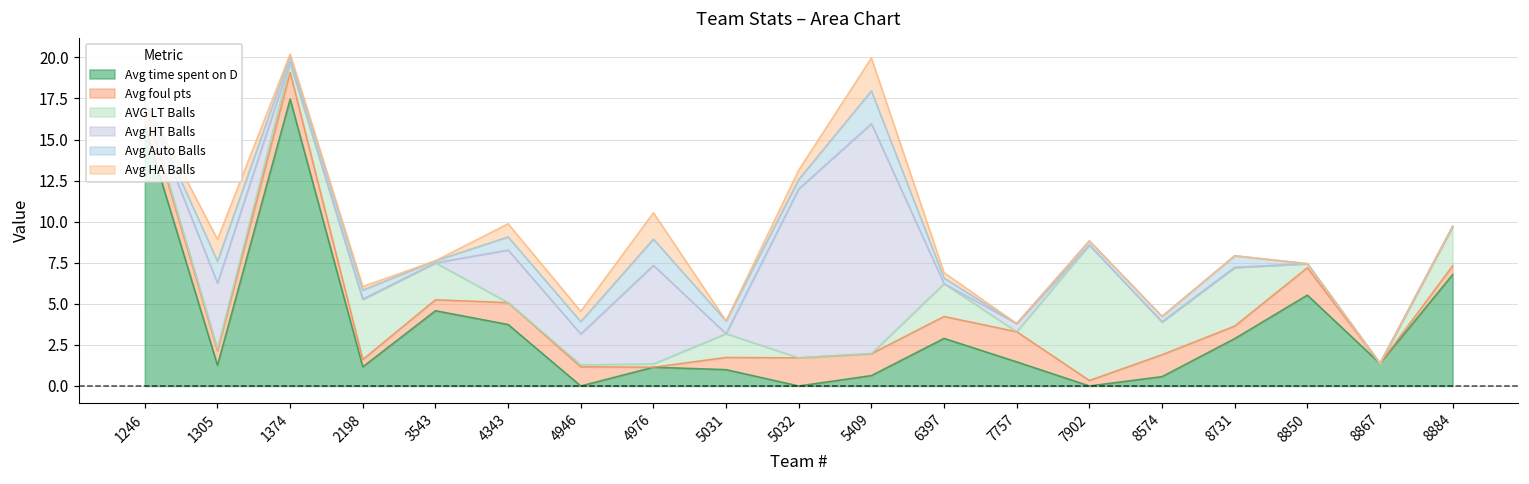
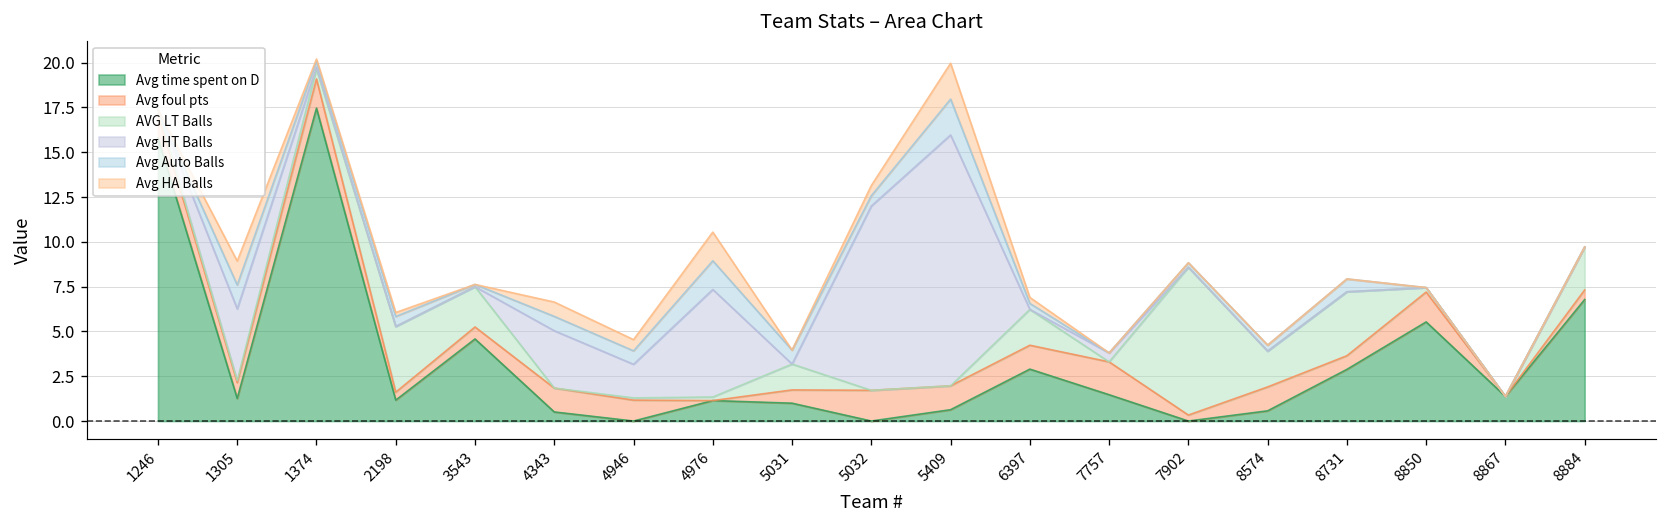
  {
    "Avg time spent on D": {
      "1305": 1.3,
      "1374": 17.5,
      "2198": 1.2,
      "3543": 4.6,
-     "4343": 3.7,
+     "4343": 0.5,
      "4946": 0.0,
      "5031": 1.0,
      "5032": 0.0,
      "5409": 0.6,
      "6397": 2.9,
      "7757": 1.5,
      "7902": 0.0,
      "8574": 0.6,
      "8731": 2.9,
      "8850": 5.5,
      "8884": 6.8
    }
  }
